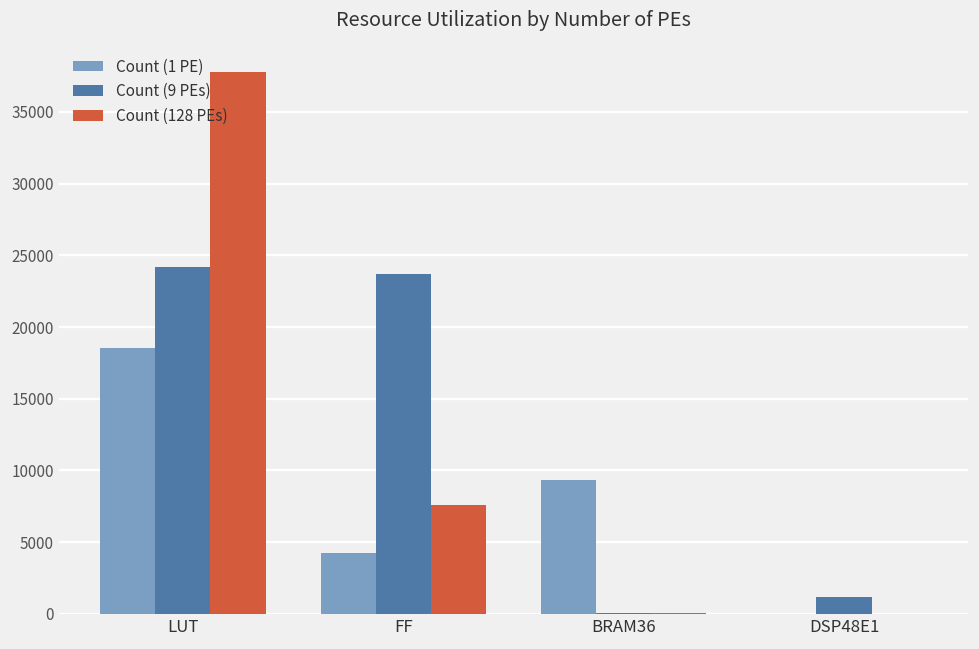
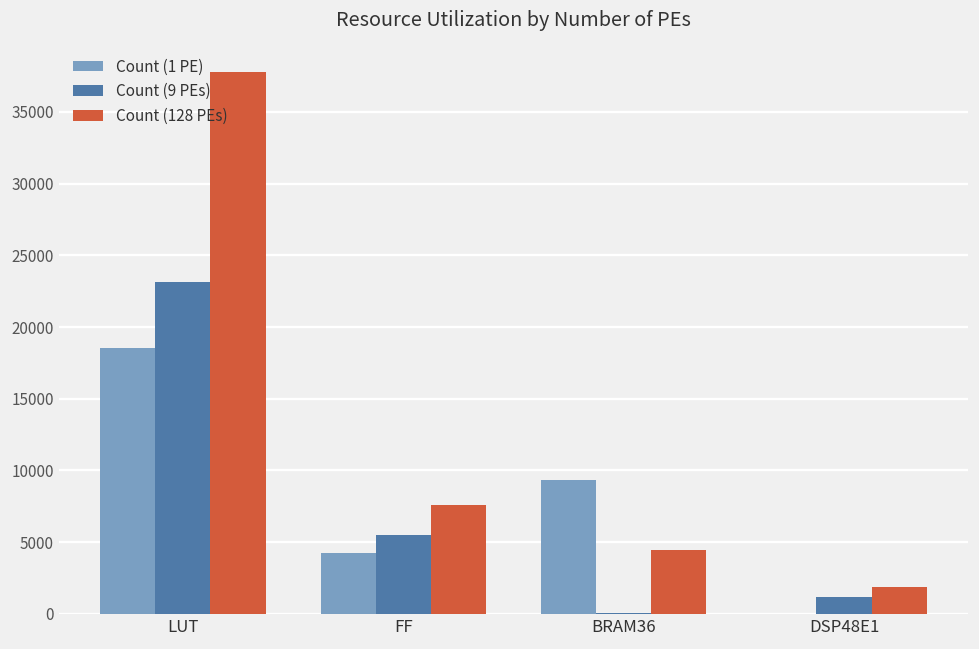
  {
    "Count (1 PE)": {
      "LUT": 18500,
      "FF": 4300,
      "BRAM36": 9300
    },
    "Count (9 PEs)": {
-     "LUT": 24200,
-     "FF": 23700,
+     "LUT": 23200,
+     "FF": 5500,
      "DSP48E1": 1200
    },
    "Count (128 PEs)": {
      "LUT": 37800,
      "FF": 7600,
-     "BRAM36": 100,
-     "DSP48E1": 0
+     "BRAM36": 4400,
+     "DSP48E1": 1900
    }
  }
